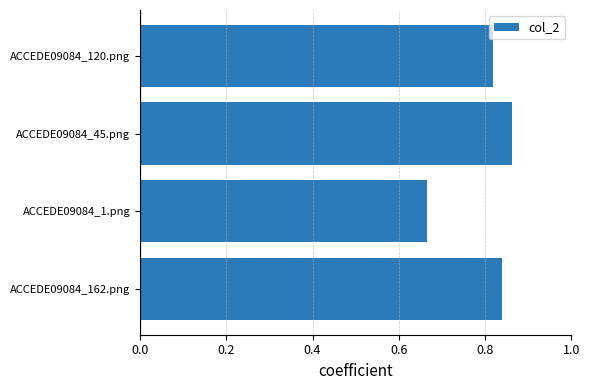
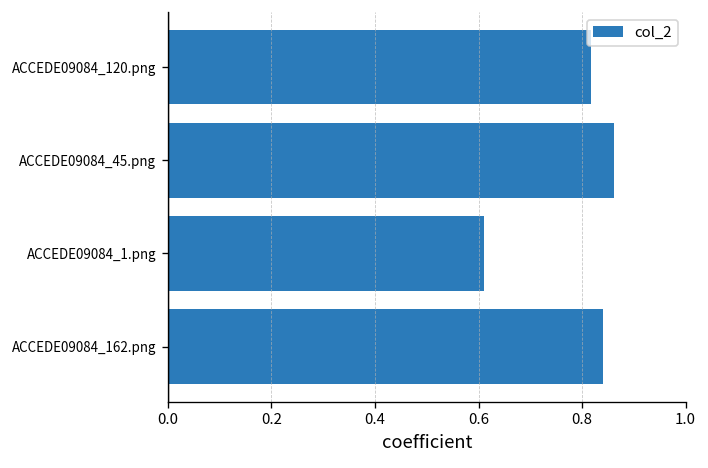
  {
    "ACCEDE09084_120.png": 0.82,
    "ACCEDE09084_45.png": 0.86,
-   "ACCEDE09084_1.png": 0.67,
+   "ACCEDE09084_1.png": 0.61,
    "ACCEDE09084_162.png": 0.84
  }
